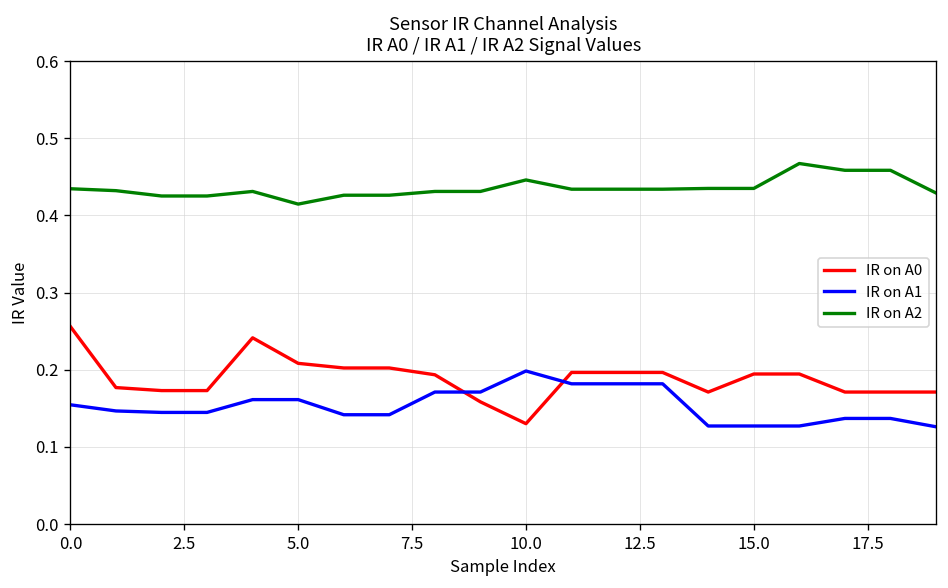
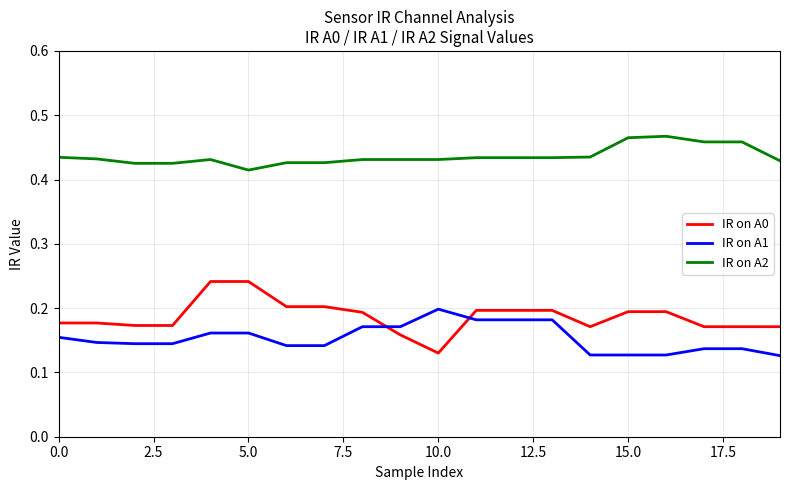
  {
    "IR on A0": {
-     "0.0": 0.26,
-     "5.0": 0.21,
+     "0.0": 0.18,
+     "5.0": 0.24,
      "10.0": 0.13,
      "15.0": 0.19
    },
    "IR on A1": {
      "0.0": 0.15,
      "5.0": 0.16,
      "10.0": 0.20,
      "15.0": 0.13
    },
    "IR on A2": {
      "0.0": 0.43,
      "5.0": 0.41,
-     "10.0": 0.45,
-     "15.0": 0.44
+     "10.0": 0.43,
+     "15.0": 0.47
    }
  }
